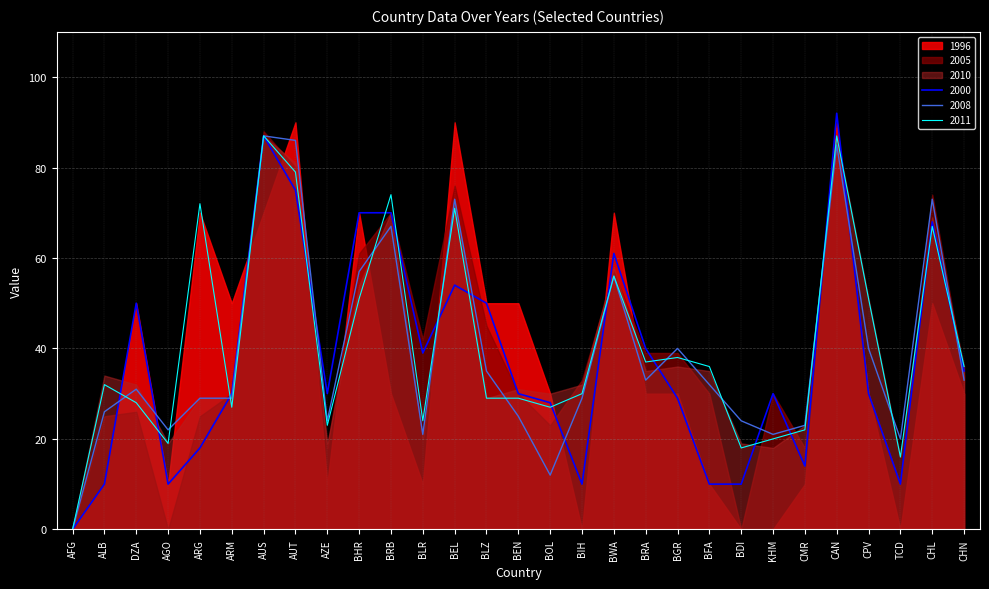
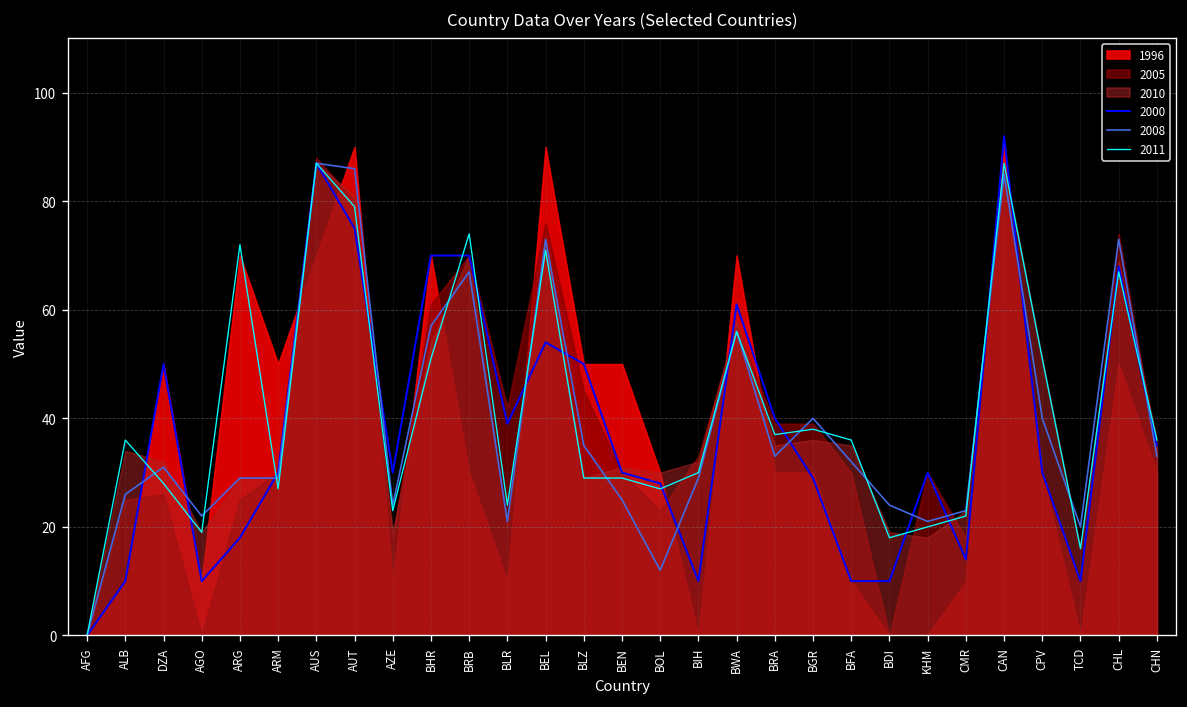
  {
    "2000": {
      "ARG": 18,
      "AUT": 75,
      "AZE": 30,
      "BLR": 39,
      "BEL": 54,
      "BOL": 28,
      "BIH": 10,
      "BWA": 61,
      "BRA": 40,
      "BGR": 29,
      "BDI": 10,
      "CMR": 14,
      "CAN": 92,
      "CHL": 68,
      "CHN": 35
    },
    "1996": {
      "ARG": 70,
      "ARM": 50,
      "AUS": 70,
      "AUT": 90,
      "AZE": 10,
      "BRB": 30,
      "BLR": 10,
      "BEL": 90,
      "BEN": 50,
      "BIH": 0,
      "BWA": 70,
      "BRA": 30,
      "BGR": 30,
      "KHM": 0,
      "CMR": 10,
      "CAN": 90,
      "TCD": 0,
      "CHL": 50,
      "CHN": 30
    },
    "2008": {
      "ALB": 26,
      "DZA": 31,
      "AGO": 22,
      "AUT": 86,
      "AZE": 24,
      "BHR": 57,
      "BRB": 67,
      "BLR": 21,
      "BLZ": 35,
      "BEN": 25,
      "BOL": 12,
      "BIH": 29,
      "BRA": 33,
      "BGR": 40,
      "BFA": 32,
      "BDI": 24,
      "KHM": 21,
      "CAN": 85,
      "CPV": 40,
      "TCD": 20,
      "CHL": 73,
      "CHN": 33
    },
    "2011": {
-     "ALB": 32,
+     "ALB": 36,
      "DZA": 28,
      "ARG": 72,
      "ARM": 27,
      "AUT": 79,
      "AZE": 23,
      "BHR": 51,
      "BRB": 74,
      "BLR": 24,
      "BEL": 71,
      "BEN": 29,
      "BOL": 27,
      "BIH": 30,
      "BRA": 37,
      "BGR": 38,
      "BFA": 36,
      "BDI": 18,
      "KHM": 20,
      "CMR": 22,
      "CHL": 67
    }
  }
